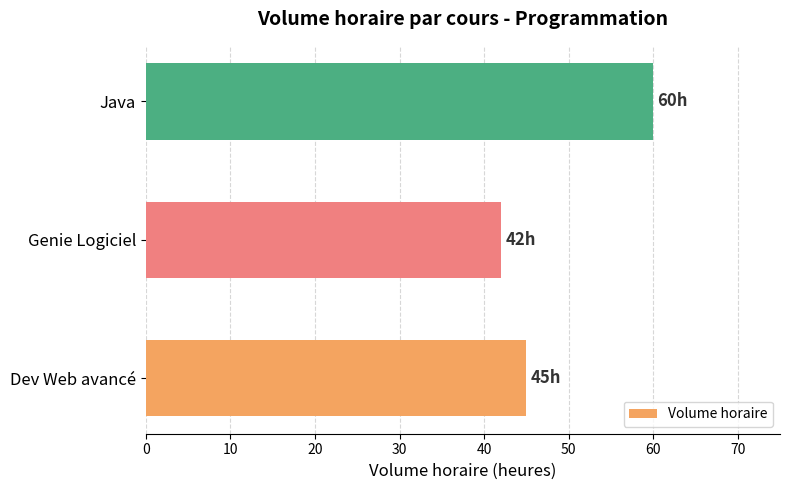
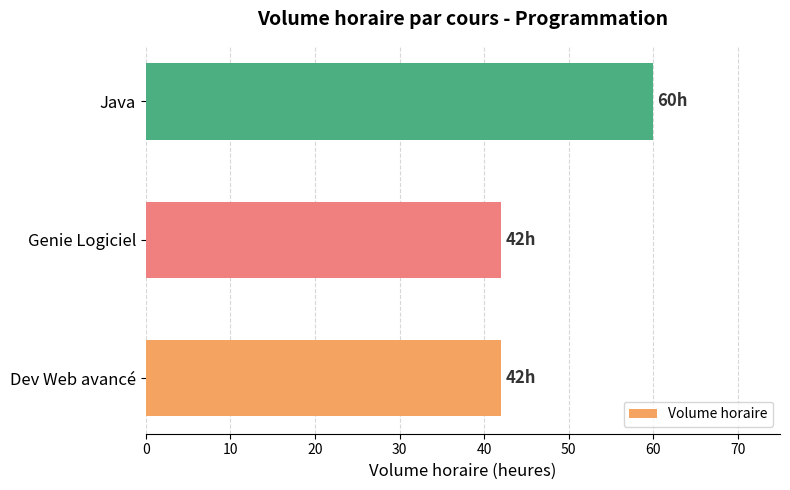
  {
    "Java": "60h",
    "Genie Logiciel": "42h",
-   "Dev Web avancé": "45h"
+   "Dev Web avancé": "42h"
  }
